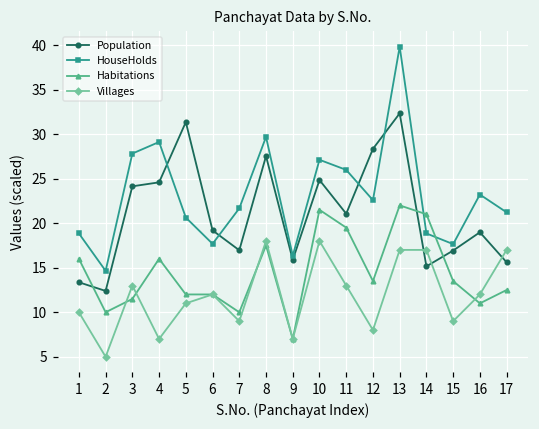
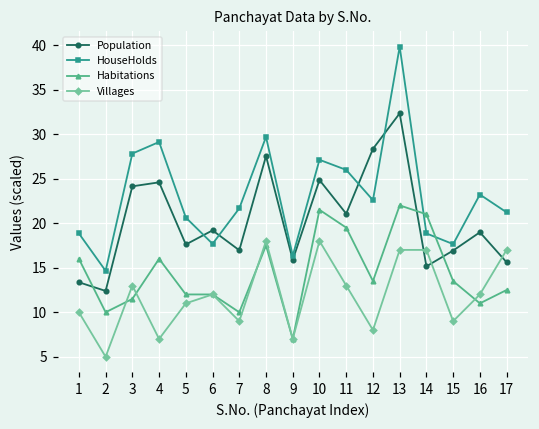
  {
    "Population": {
      "1": 13,
      "2": 12,
      "3": 24,
      "4": 25,
-     "5": 31,
+     "5": 18,
      "6": 19,
      "7": 17,
      "8": 28,
      "9": 16,
      "10": 25,
      "11": 21,
      "12": 28,
      "13": 32,
      "14": 15,
      "15": 17,
      "16": 19,
      "17": 16
    }
  }
